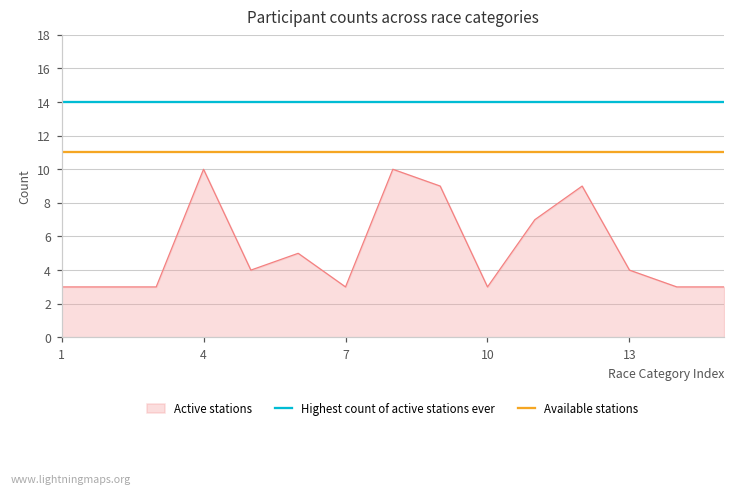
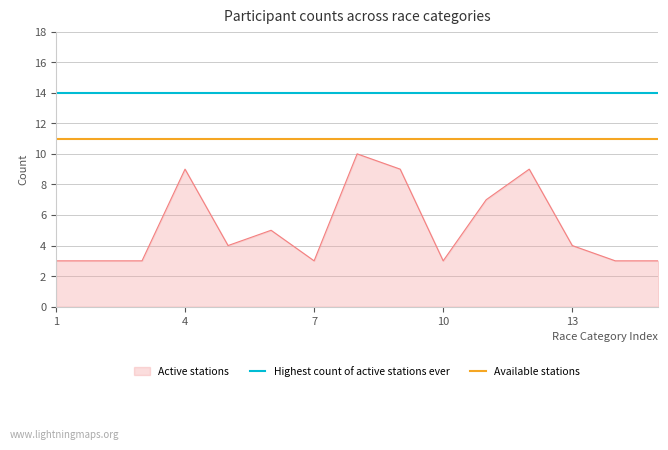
  {
    "Active stations": {
      "1": 3,
-     "4": 10,
+     "4": 9,
      "7": 3,
      "10": 3,
      "13": 4
    },
    "Highest count of active stations ever": {
      "1": 14,
      "4": 14,
      "7": 14,
      "10": 14,
      "13": 14
    },
    "Available stations": {
      "1": 11,
      "4": 11,
      "7": 11,
      "10": 11,
      "13": 11
    }
  }
